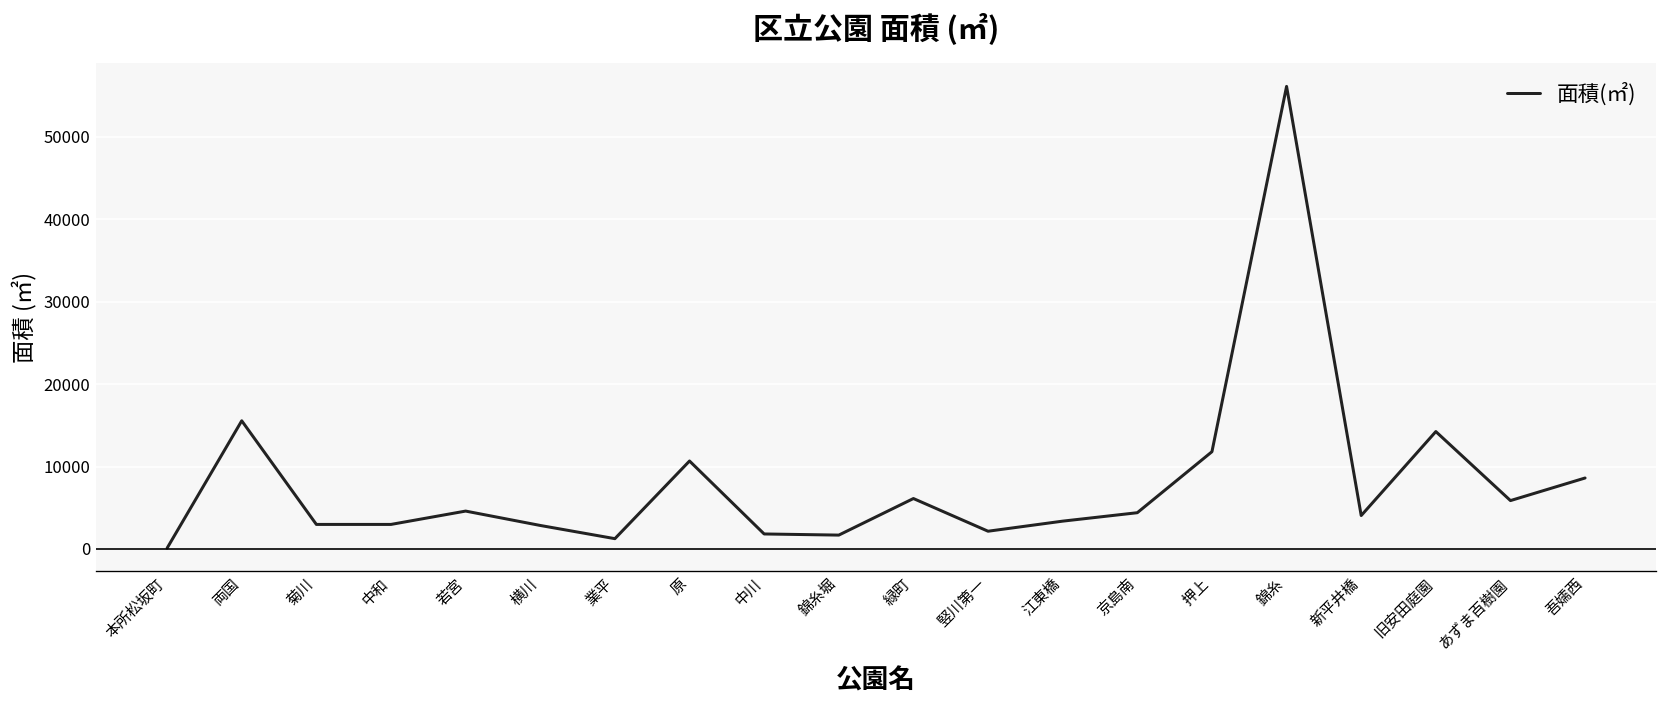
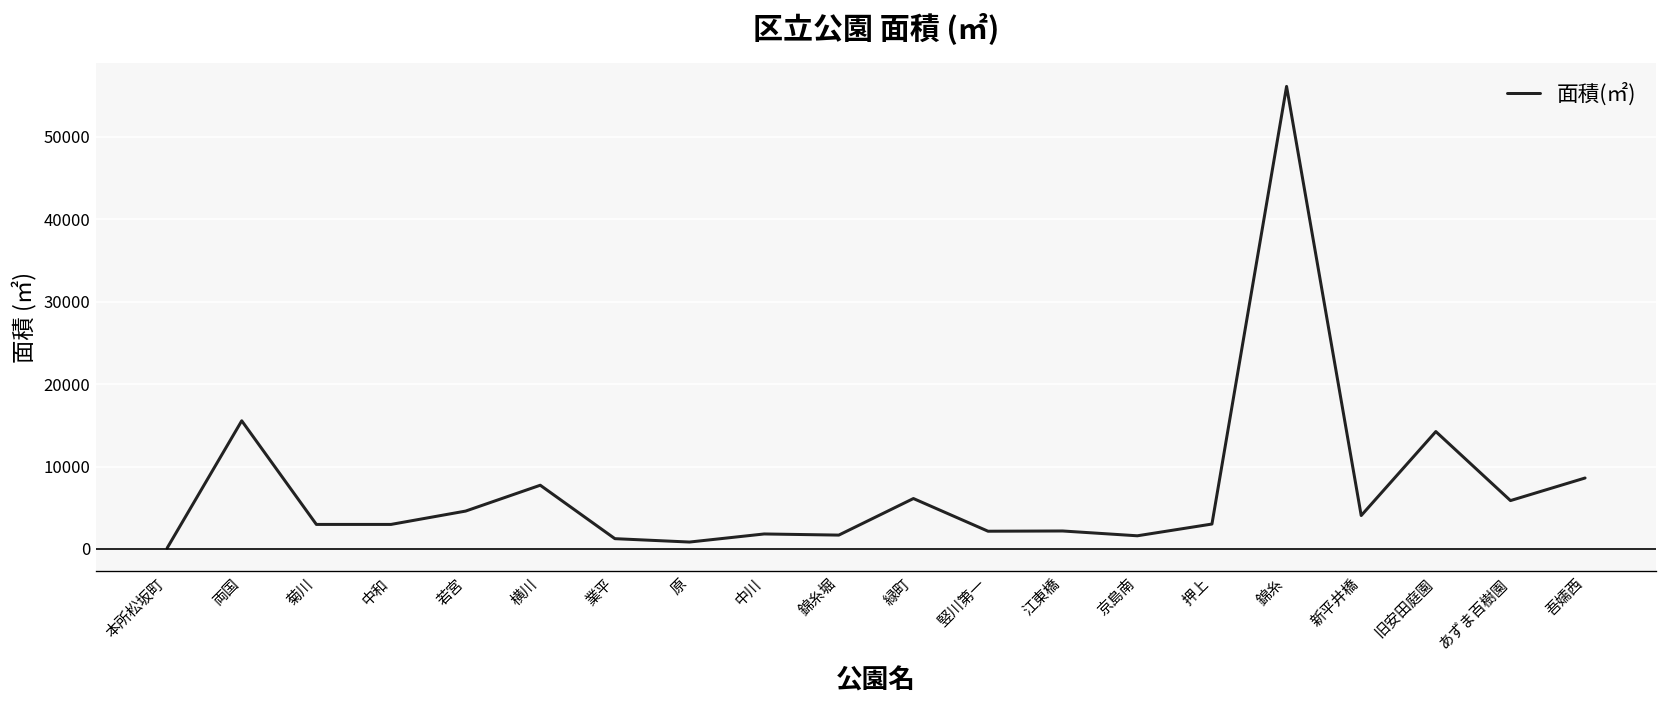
  {
    "本所松坂町": 0,
    "両国": 16000,
    "菊川": 3000,
    "中和": 3000,
    "若宮": 5000,
-   "横川": 3000,
+   "横川": 8000,
    "業平": 1000,
-   "原": 11000,
+   "原": 1000,
    "中川": 2000,
    "錦糸堀": 2000,
    "緑町": 6000,
    "竪川第一": 2000,
-   "江東橋": 3000,
-   "京島南": 4000,
-   "押上": 12000,
+   "江東橋": 2000,
+   "京島南": 2000,
+   "押上": 3000,
    "錦糸": 56000,
    "新平井橋": 4000,
    "旧安田庭園": 14000,
    "あずま百樹園": 6000,
    "吾嬬西": 9000
  }
